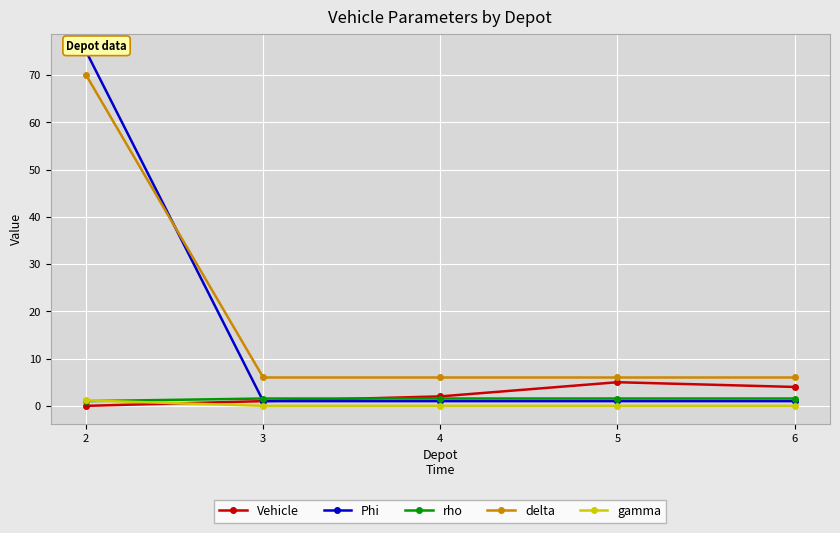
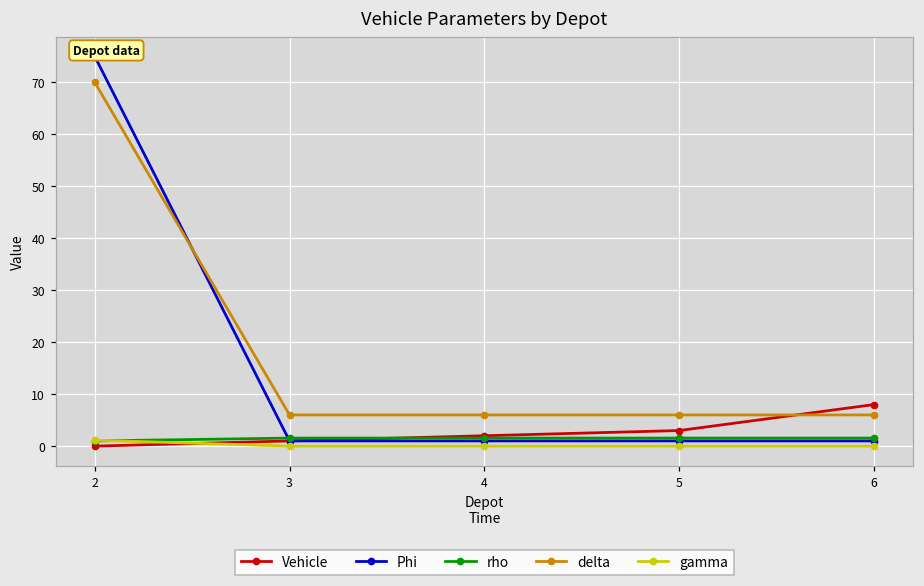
  {
    "Vehicle": {
      "2": 0,
-     "5": 5,
-     "6": 4
+     "5": 3,
+     "6": 8
    },
    "Phi": {
      "4": 1,
      "5": 1,
      "6": 1
    },
    "rho": {
      "3": 2,
      "5": 2,
      "6": 2
    },
    "delta": {
      "2": 70,
      "3": 6,
      "4": 6,
      "5": 6,
      "6": 6
    },
    "gamma": {
      "3": 0,
      "4": 0,
      "5": 0,
      "6": 0
    }
  }
